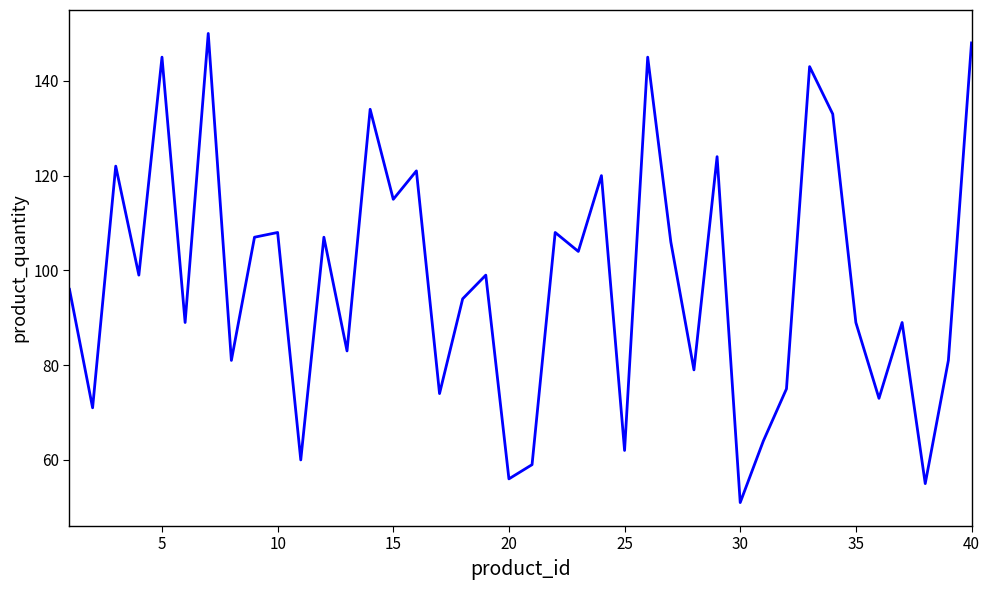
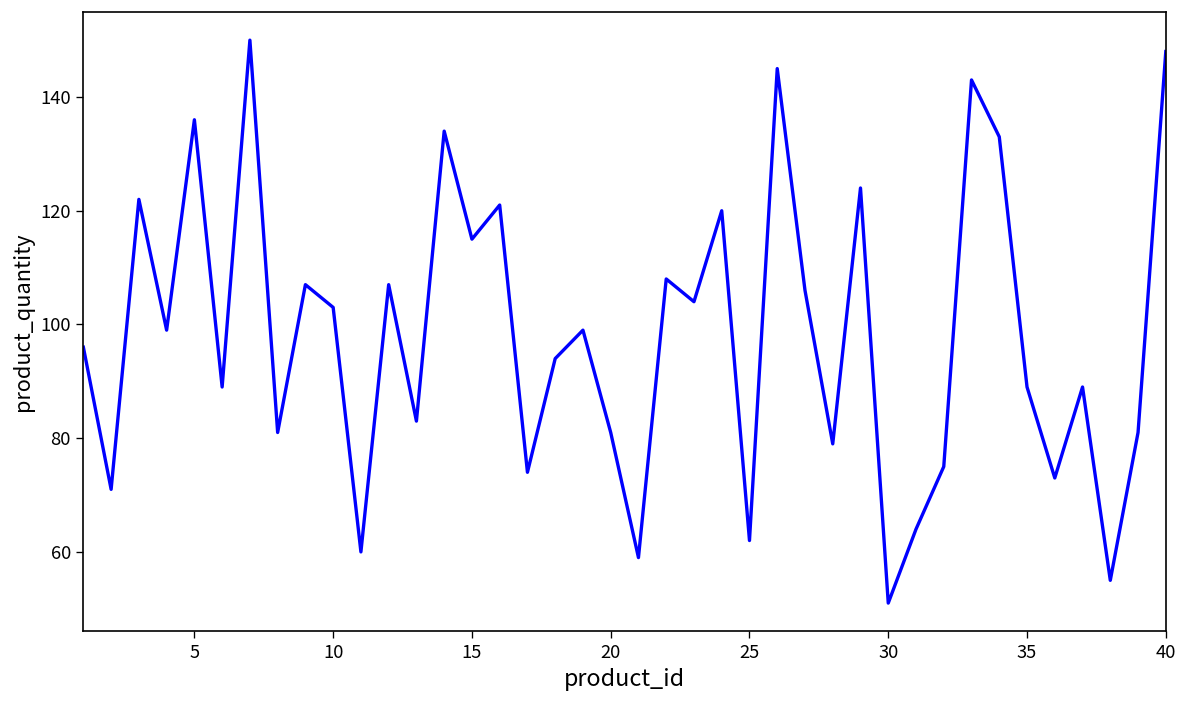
  {
-   "5": 145,
-   "10": 108,
+   "5": 136,
+   "10": 103,
    "15": 115,
-   "20": 56,
+   "20": 81,
    "25": 62,
    "30": 51,
    "35": 89,
    "40": 148
  }
